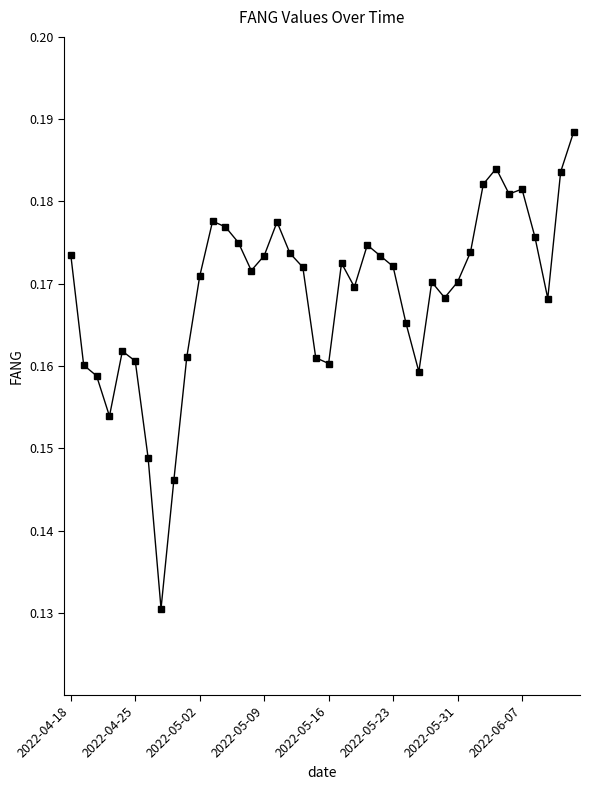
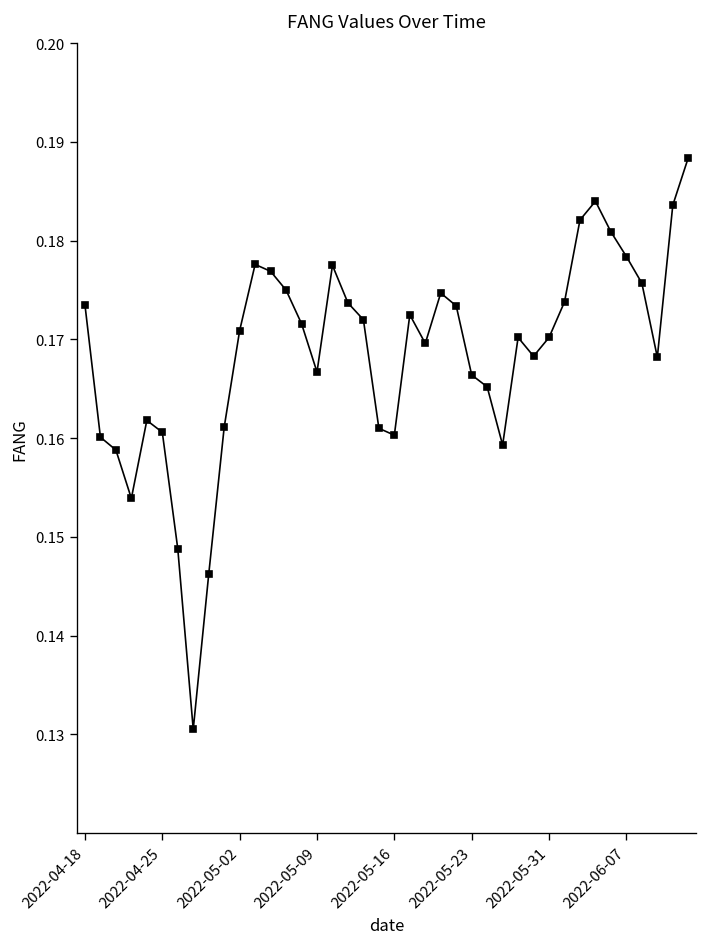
  {
    "2022-04-18": 0.174,
    "2022-04-25": 0.161,
    "2022-05-02": 0.171,
-   "2022-05-09": 0.173,
+   "2022-05-09": 0.167,
    "2022-05-16": 0.160,
-   "2022-05-23": 0.172,
+   "2022-05-23": 0.166,
    "2022-05-31": 0.170,
-   "2022-06-07": 0.182
+   "2022-06-07": 0.178
  }
